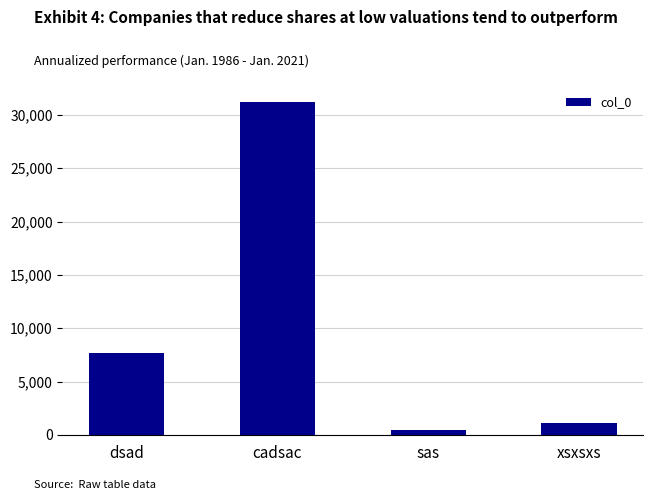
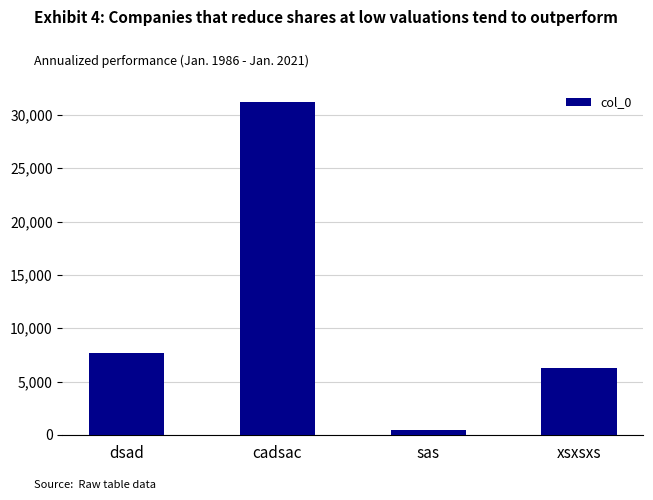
  {
    "dsad": "7,700",
    "cadsac": "31,200",
    "sas": "500",
-   "xsxsxs": "1,100"
+   "xsxsxs": "6,300"
  }
